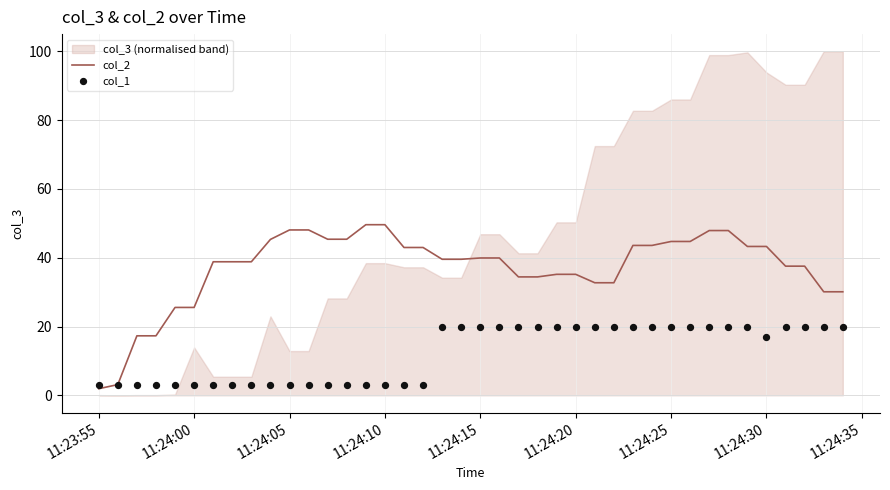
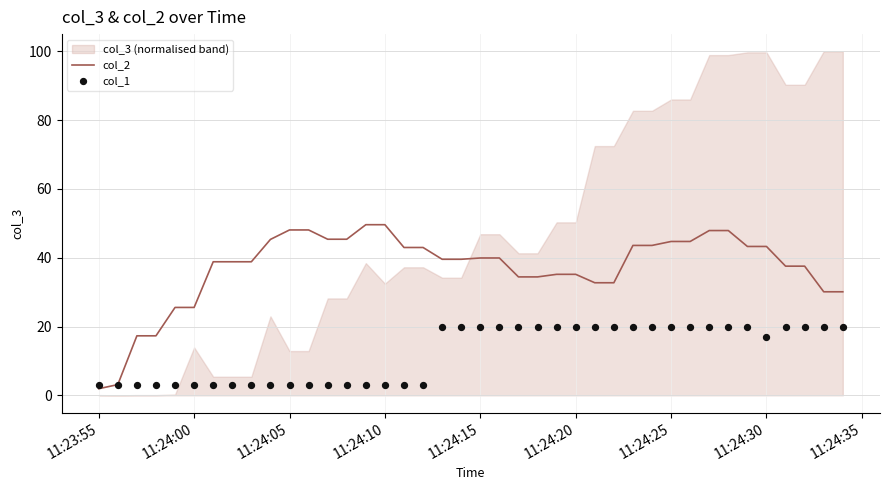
  {
    "col_2": {
      "11:23:55": 2,
      "11:24:00": 26,
      "11:24:05": 48,
      "11:24:10": 50,
      "11:24:15": 40,
      "11:24:20": 35,
      "11:24:25": 45,
      "11:24:30": 43
    },
    "col_3 (normalised band)": {
      "11:24:00": 14,
      "11:24:05": 13,
-     "11:24:10": 38,
+     "11:24:10": 32,
      "11:24:15": 47,
      "11:24:20": 50,
      "11:24:25": 86,
-     "11:24:30": 94
+     "11:24:30": 100
    }
  }
